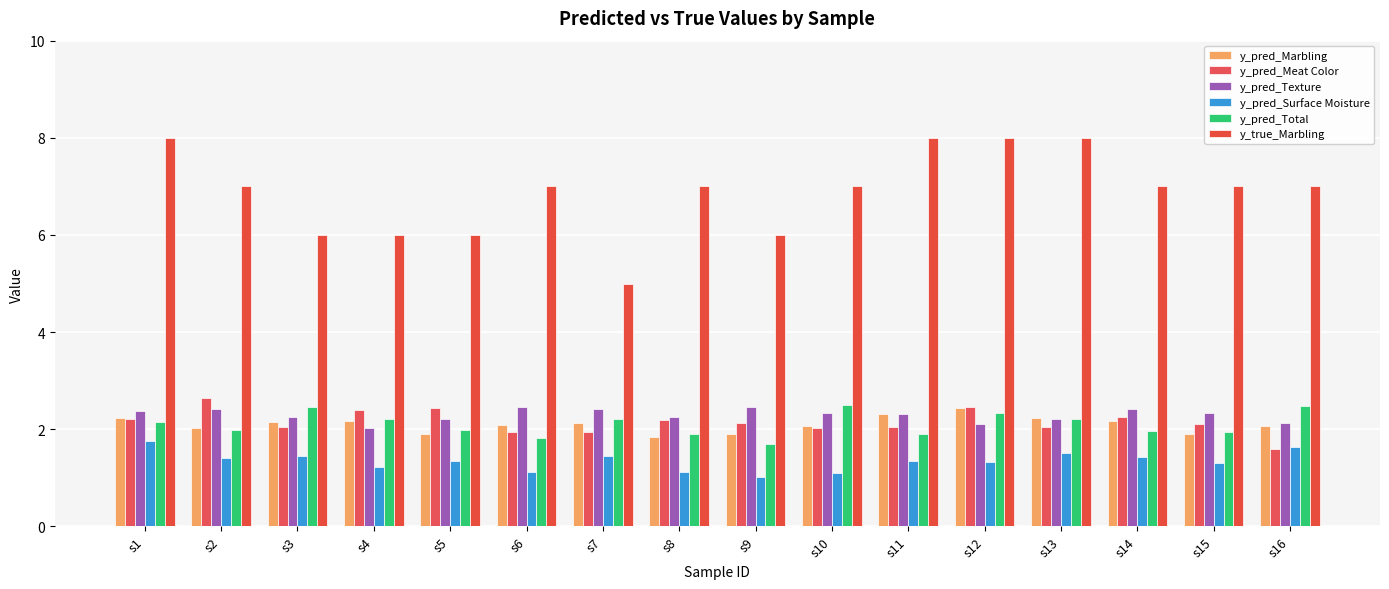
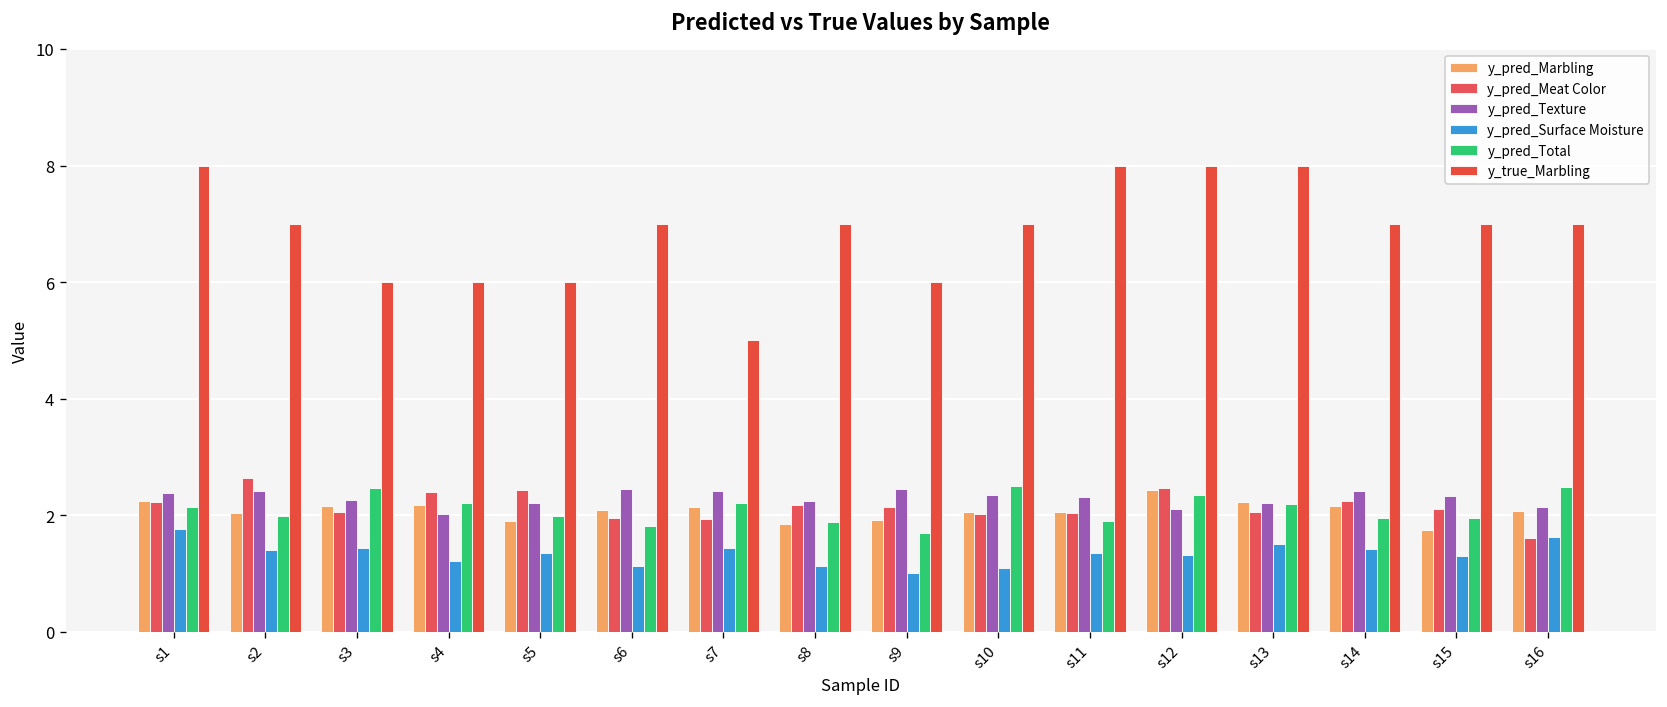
  {
    "y_pred_Marbling": {
      "s1": 2.2,
      "s2": 2.0,
      "s3": 2.2,
      "s4": 2.2,
      "s5": 1.9,
      "s6": 2.1,
      "s7": 2.1,
      "s8": 1.8,
      "s9": 1.9,
      "s10": 2.1,
-     "s11": 2.3,
+     "s11": 2.1,
      "s12": 2.4,
      "s13": 2.2,
      "s14": 2.2,
-     "s15": 1.9,
+     "s15": 1.7,
      "s16": 2.1
    },
    "y_pred_Texture": {
      "s1": 2.4,
      "s2": 2.4,
      "s3": 2.3,
      "s4": 2.0,
      "s5": 2.2,
      "s6": 2.5,
      "s7": 2.4,
      "s8": 2.2,
      "s9": 2.4,
      "s10": 2.3,
      "s11": 2.3,
      "s12": 2.1,
      "s13": 2.2,
      "s14": 2.4,
      "s15": 2.3,
      "s16": 2.1
    },
    "y_pred_Surface Moisture": {
      "s1": 1.8,
      "s2": 1.4,
      "s3": 1.4,
      "s4": 1.2,
      "s5": 1.4,
      "s6": 1.1,
      "s7": 1.4,
      "s8": 1.1,
      "s9": 1.0,
      "s10": 1.1,
      "s11": 1.4,
      "s12": 1.3,
      "s13": 1.5,
      "s14": 1.4,
      "s15": 1.3,
      "s16": 1.6
    },
    "y_pred_Total": {
      "s1": 2.2,
      "s2": 2.0,
      "s3": 2.5,
      "s4": 2.2,
      "s5": 2.0,
      "s6": 1.8,
      "s7": 2.2,
      "s8": 1.9,
      "s9": 1.7,
      "s10": 2.5,
      "s11": 1.9,
      "s12": 2.3,
      "s13": 2.2,
      "s14": 2.0,
      "s15": 2.0,
      "s16": 2.5
    }
  }
